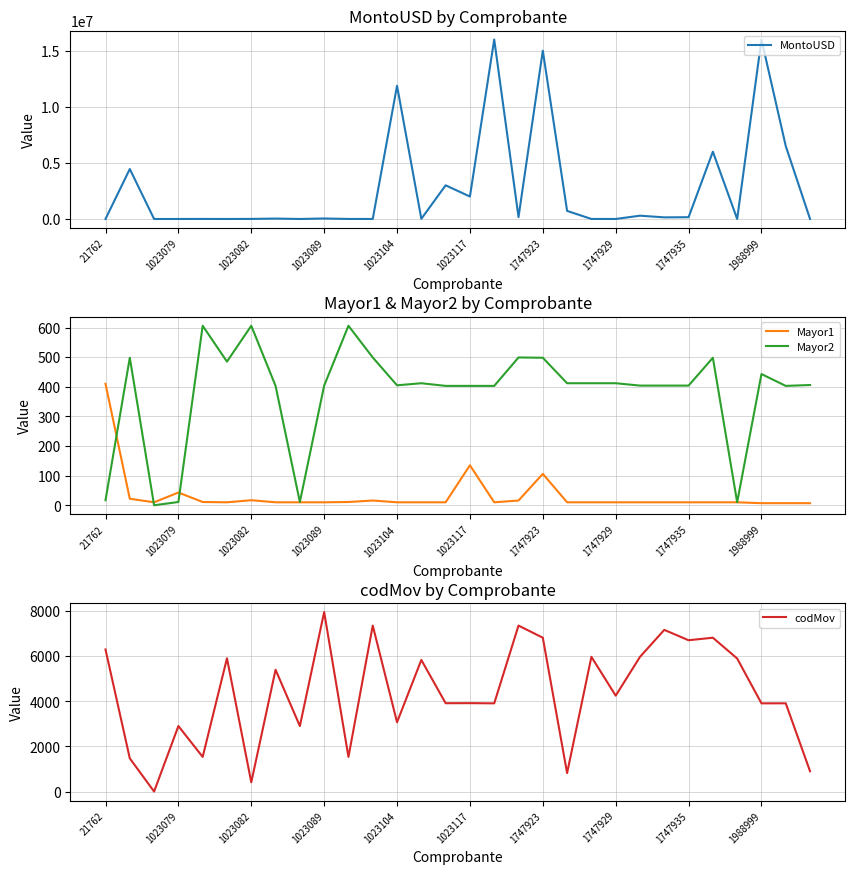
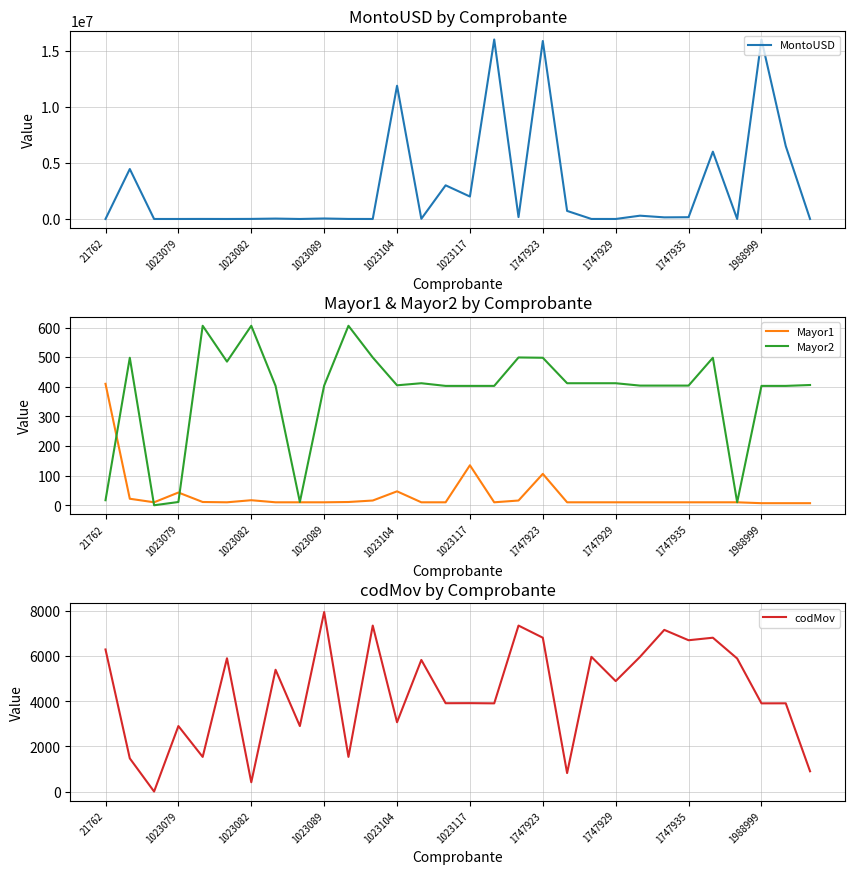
  {
    "MontoUSD by Comprobante": {
      "21762": 0,
      "1023079": 0,
      "1023082": 0,
      "1023089": 0,
      "1023104": 11900000,
      "1023117": 2000000,
-     "1747923": 15000000,
+     "1747923": 15900000,
      "1747929": 0,
      "1747935": 200000
    },
    "Mayor1 & Mayor2 by Comprobante": {
      "Mayor1": {
        "21762": 410,
        "1023079": 40,
        "1023082": 20,
        "1023089": 10,
-       "1023104": 10,
+       "1023104": 50,
        "1023117": 140,
        "1747923": 110,
        "1747929": 10,
        "1747935": 10,
        "1988999": 10
      },
      "Mayor2": {
        "21762": 20,
        "1023079": 10,
        "1023082": 610,
        "1023089": 400,
        "1023104": 410,
        "1023117": 400,
        "1747923": 500,
        "1747929": 410,
        "1747935": 400,
-       "1988999": 440
+       "1988999": 400
      }
    },
    "codMov by Comprobante": {
      "21762": 6300,
      "1023079": 2900,
      "1023082": 400,
      "1023089": 8000,
      "1023104": 3100,
      "1023117": 3900,
      "1747923": 6800,
-     "1747929": 4200,
+     "1747929": 4900,
      "1747935": 6700,
      "1988999": 3900
    }
  }
